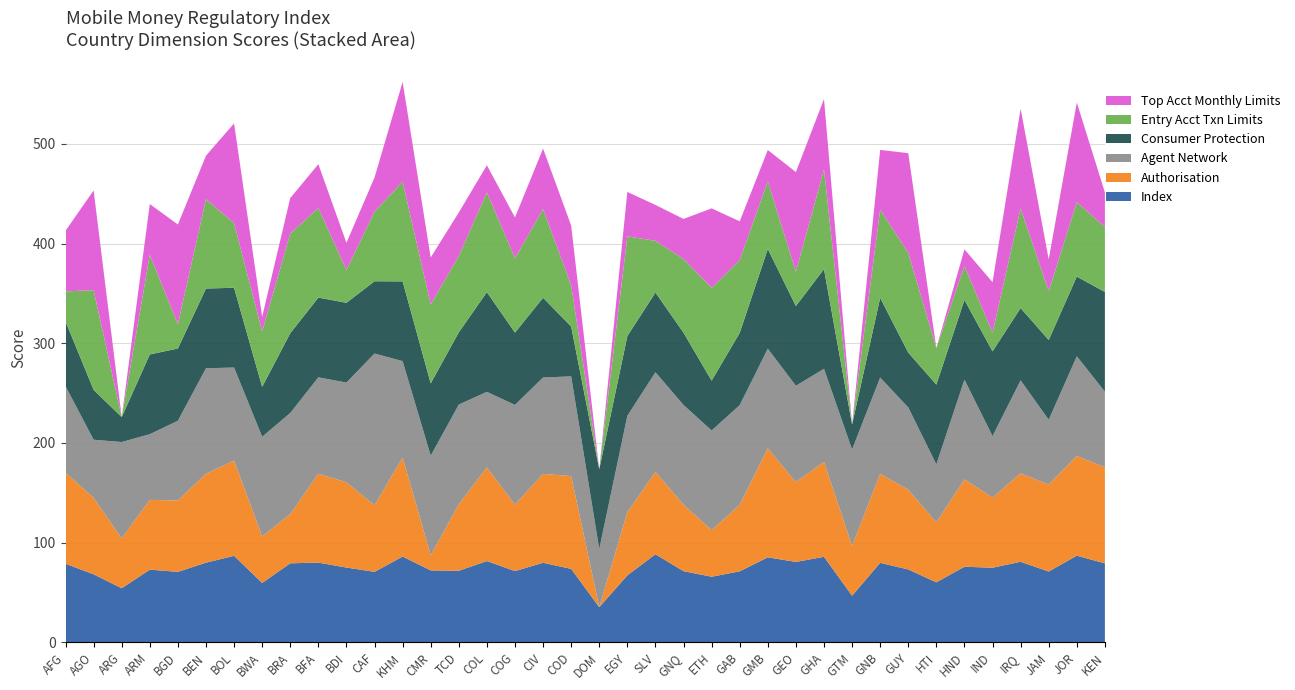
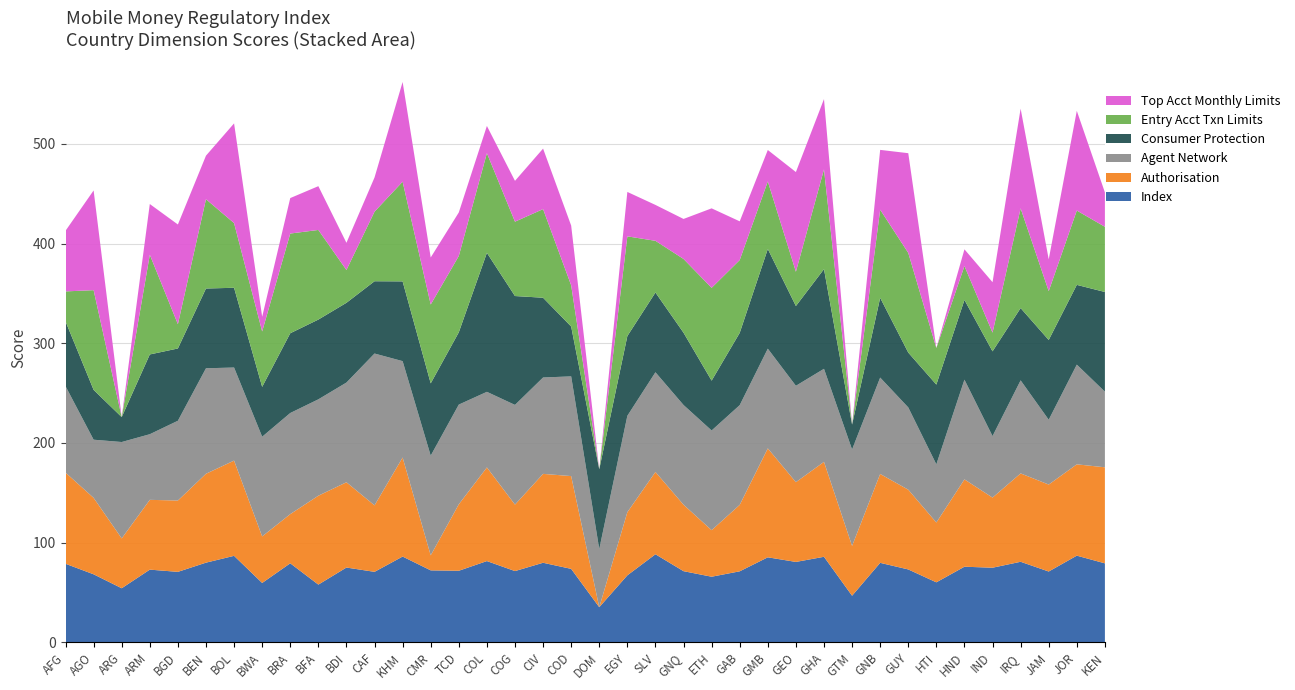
  {
    "Index": {
      "AFG": 80,
      "AGO": 70,
      "ARG": 50,
      "ARM": 70,
      "BGD": 70,
      "BEN": 80,
      "BOL": 90,
      "BWA": 60,
      "BRA": 80,
-     "BFA": 80,
+     "BFA": 60,
      "BDI": 80,
      "CAF": 70,
      "KHM": 90,
      "CMR": 70,
      "TCD": 70,
      "COL": 80,
      "COG": 70,
      "CIV": 80,
      "COD": 70,
      "EGY": 70,
      "SLV": 90,
      "GNQ": 70,
      "ETH": 70,
      "GAB": 70,
      "GMB": 90,
      "GEO": 80,
      "GHA": 90,
      "GTM": 50,
      "GNB": 80,
      "GUY": 70,
      "HTI": 60,
      "HND": 80,
      "IND": 70,
      "IRQ": 80,
      "JAM": 70,
      "JOR": 90,
      "KEN": 80
    },
    "Authorisation": {
      "AFG": 90,
      "AGO": 80,
      "ARG": 50,
      "ARM": 70,
      "BGD": 70,
      "BEN": 90,
      "BOL": 100,
      "BWA": 50,
      "BRA": 50,
      "BFA": 90,
      "BDI": 90,
      "CAF": 70,
      "KHM": 100,
      "CMR": 20,
      "TCD": 70,
      "COL": 90,
      "COG": 70,
      "CIV": 90,
      "COD": 90,
      "EGY": 60,
      "SLV": 80,
      "GNQ": 70,
      "ETH": 50,
      "GAB": 70,
      "GMB": 110,
      "GEO": 80,
      "GHA": 100,
      "GTM": 50,
      "GNB": 90,
      "GUY": 80,
      "HTI": 60,
      "HND": 90,
      "IND": 70,
      "IRQ": 90,
      "JAM": 90,
-     "JOR": 100,
+     "JOR": 90,
      "KEN": 100
    },
    "Consumer Protection": {
      "AFG": 70,
      "AGO": 50,
      "ARM": 80,
      "BGD": 70,
      "BEN": 80,
      "BOL": 80,
      "BWA": 50,
      "BRA": 80,
      "BFA": 80,
      "BDI": 80,
      "CAF": 70,
      "KHM": 80,
      "CMR": 70,
      "TCD": 70,
-     "COL": 100,
-     "COG": 70,
+     "COL": 140,
+     "COG": 110,
      "CIV": 80,
      "COD": 50,
      "EGY": 80,
      "SLV": 80,
      "GNQ": 70,
      "ETH": 50,
      "GAB": 70,
      "GMB": 100,
      "GEO": 80,
      "GHA": 100,
      "GNB": 80,
      "GUY": 60,
      "HTI": 80,
      "HND": 80,
      "IND": 90,
      "IRQ": 70,
      "JAM": 80,
      "JOR": 80,
      "KEN": 100
    }
  }
